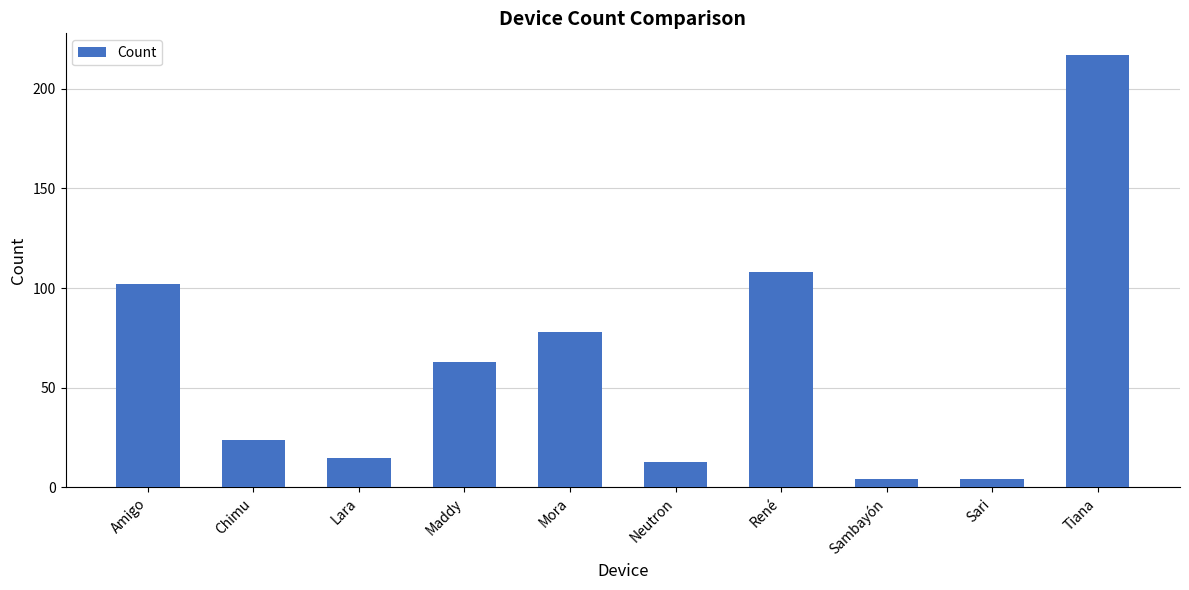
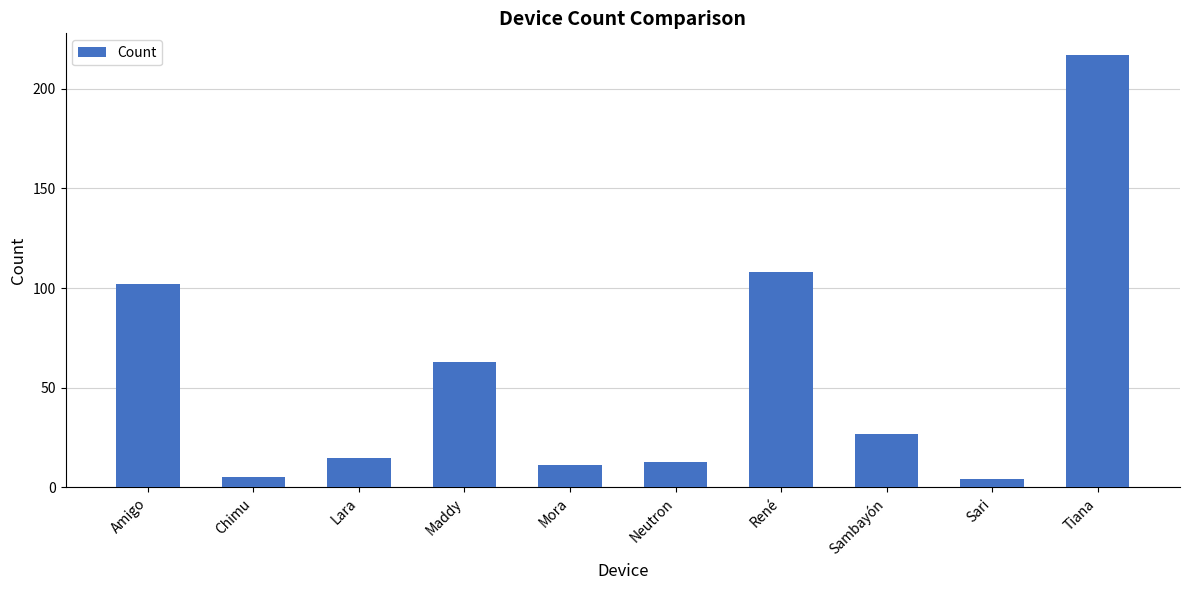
  {
    "Amigo": 102,
-   "Chimu": 24,
+   "Chimu": 5,
    "Lara": 15,
    "Maddy": 63,
-   "Mora": 78,
+   "Mora": 11,
    "Neutron": 13,
    "René": 108,
-   "Sambayón": 4,
+   "Sambayón": 27,
    "Sari": 4,
    "Tiana": 217
  }
